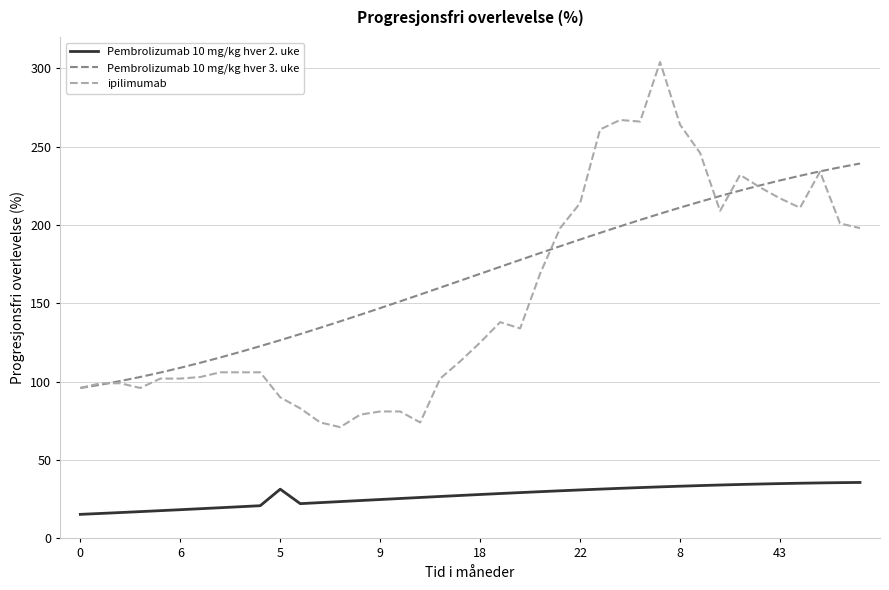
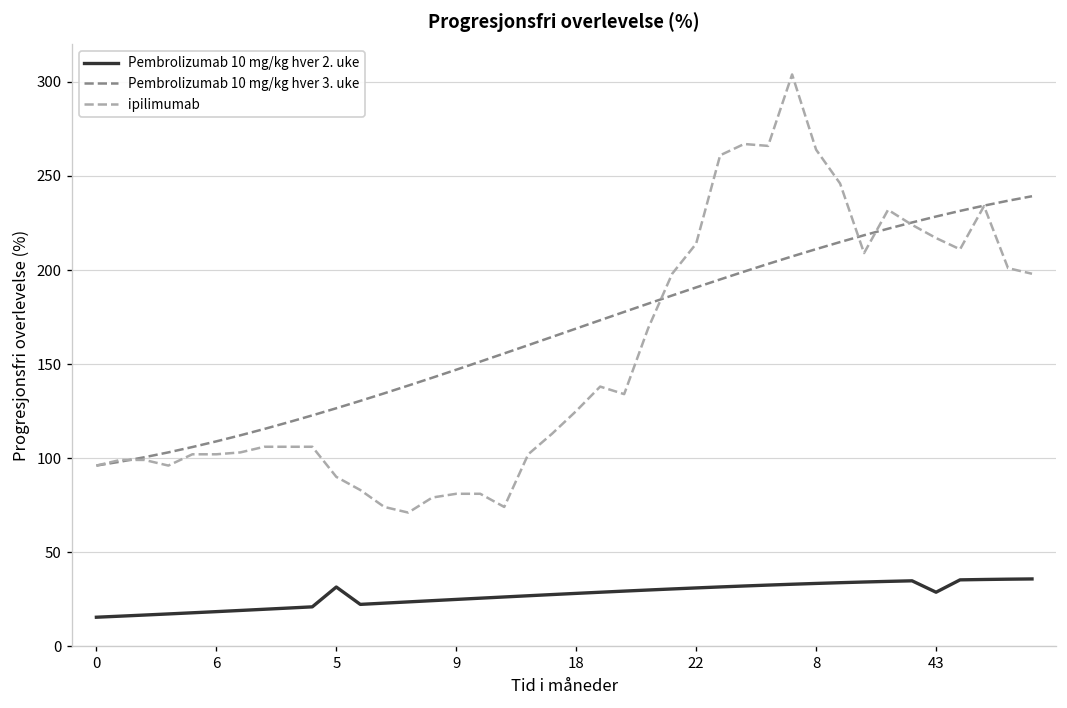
  {
    "Pembrolizumab 10 mg/kg hver 2. uke": {
      "0": 15,
      "5": 31,
-     "43": 35
+     "43": 29
    }
  }
